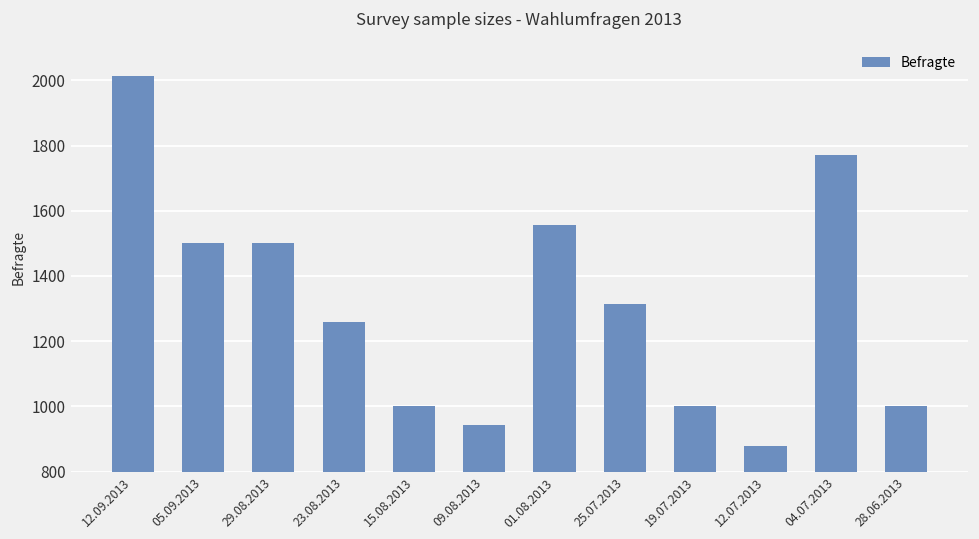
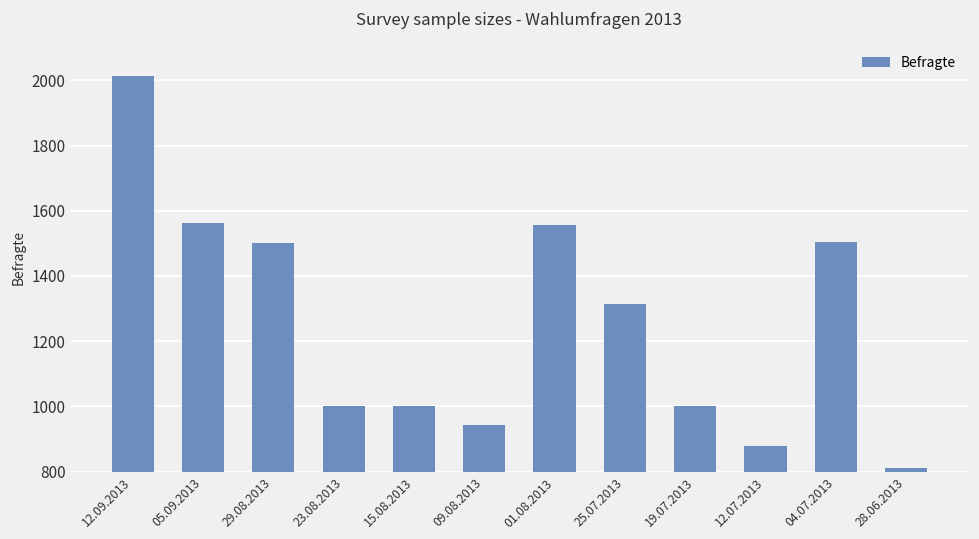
  {
    "12.09.2013": 2010,
-   "05.09.2013": 1500,
+   "05.09.2013": 1560,
    "29.08.2013": 1500,
-   "23.08.2013": 1260,
+   "23.08.2013": 1000,
    "15.08.2013": 1000,
    "09.08.2013": 940,
    "01.08.2013": 1560,
    "25.07.2013": 1310,
    "19.07.2013": 1000,
    "12.07.2013": 880,
-   "04.07.2013": 1770,
-   "28.06.2013": 1000
+   "04.07.2013": 1510,
+   "28.06.2013": 810
  }
